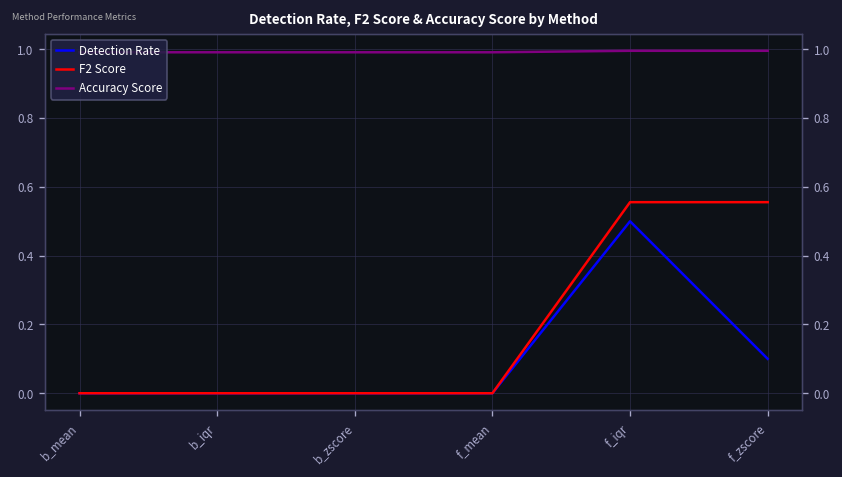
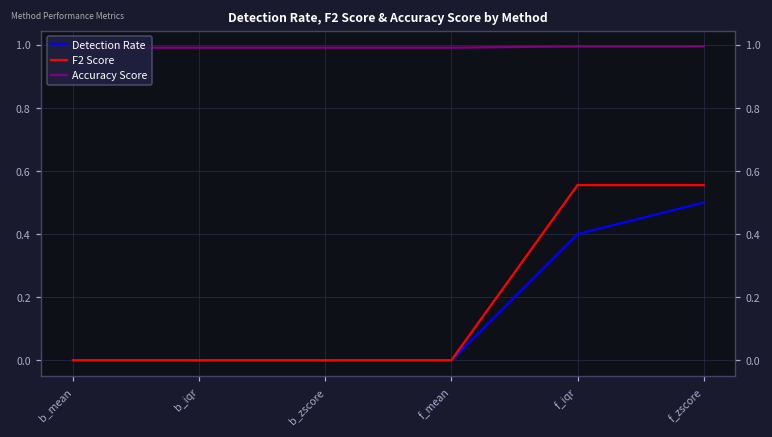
  {
    "Detection Rate": {
-     "f_iqr": 0.5,
-     "f_zscore": 0.1
+     "f_iqr": 0.4,
+     "f_zscore": 0.5
    },
    "F2 Score": {
      "f_iqr": 0.56,
      "f_zscore": 0.56
    },
    "Accuracy Score": {
      "b_iqr": 1.0,
      "b_zscore": 1.0,
      "f_mean": 1.0,
      "f_iqr": 1.0,
      "f_zscore": 1.0
    }
  }
